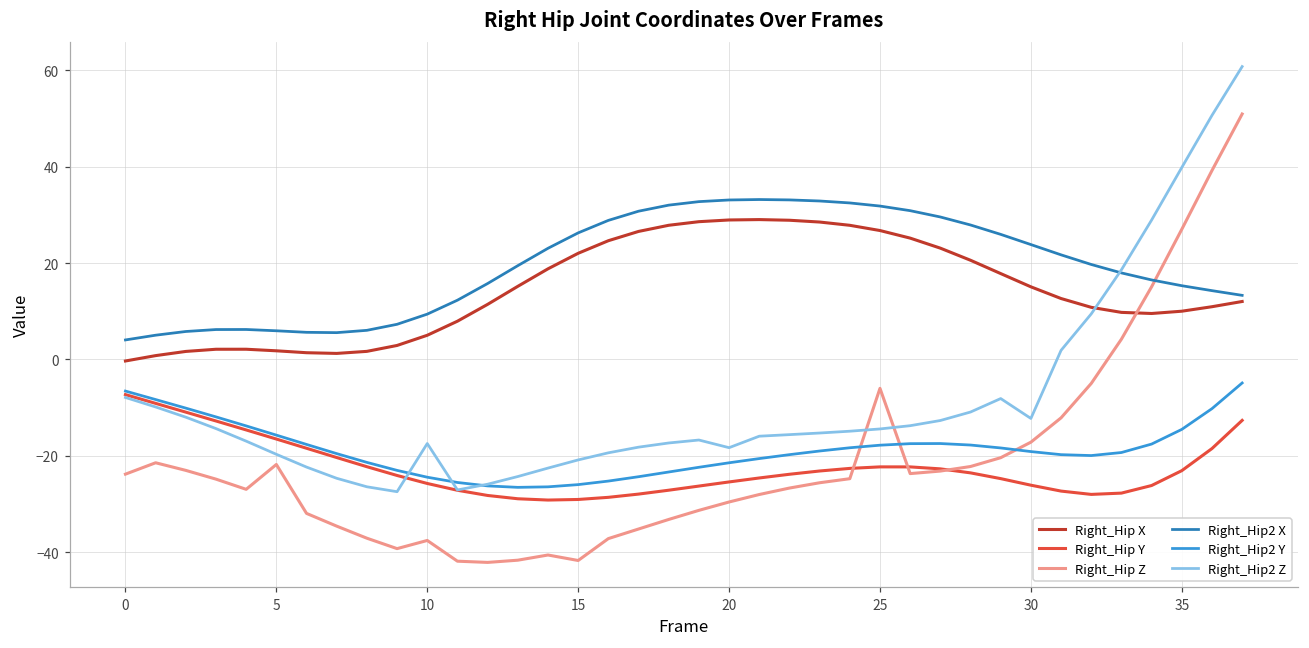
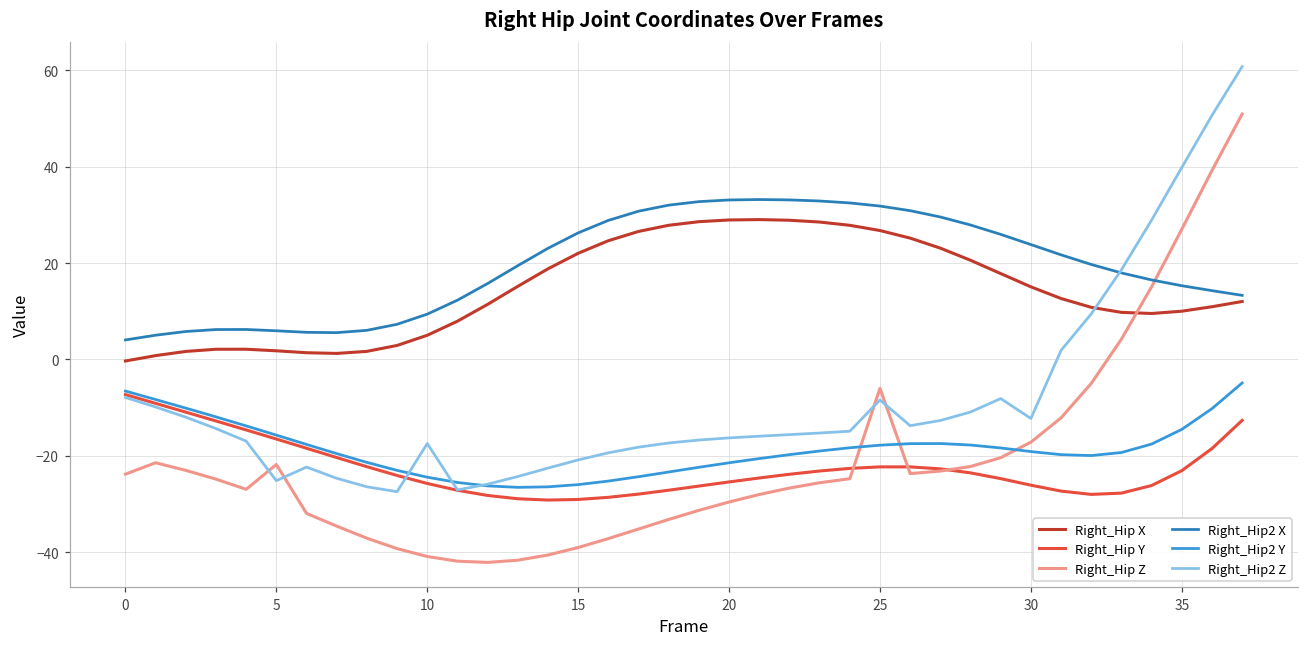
  {
    "Right_Hip Z": {
      "0": -24,
      "5": -22,
-     "10": -38,
-     "15": -42,
+     "10": -41,
+     "15": -39,
      "20": -30,
      "25": -6,
      "30": -17,
      "35": 27
    },
    "Right_Hip2 Z": {
      "0": -8,
-     "5": -20,
+     "5": -25,
      "10": -17,
      "15": -21,
-     "20": -18,
-     "25": -14,
+     "20": -16,
+     "25": -8,
      "30": -12,
      "35": 40
    }
  }
